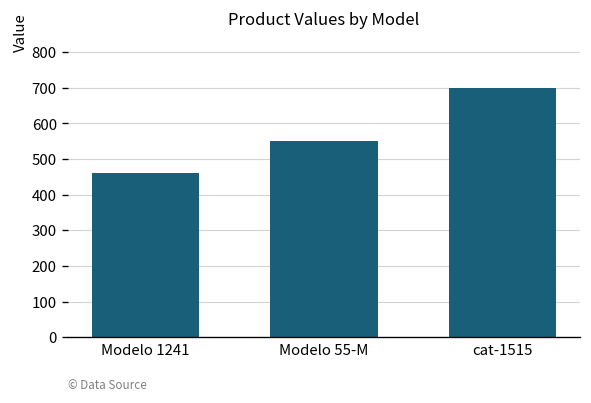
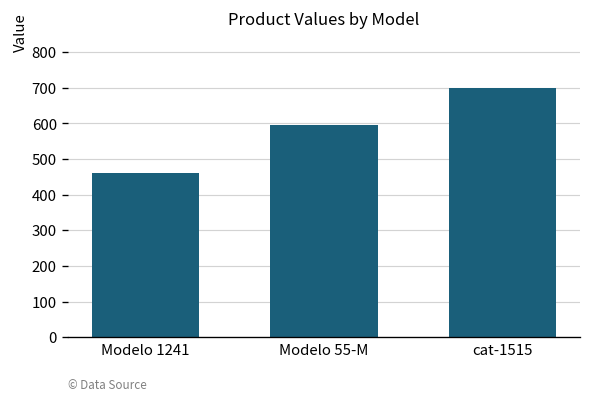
  {
    "Modelo 1241": 460,
-   "Modelo 55-M": 550,
+   "Modelo 55-M": 600,
    "cat-1515": 700
  }
